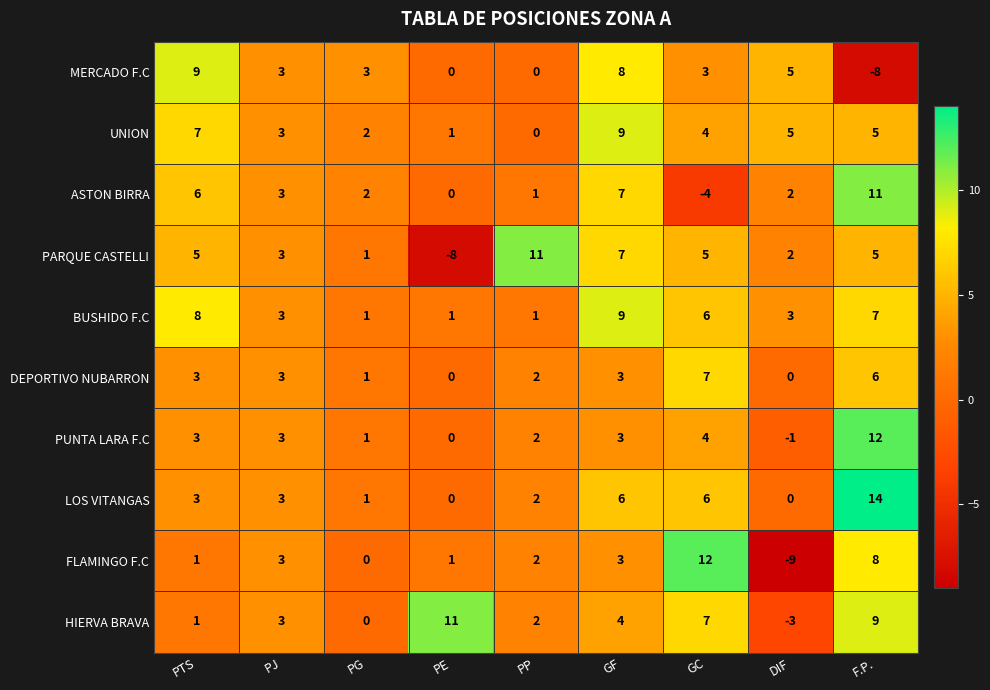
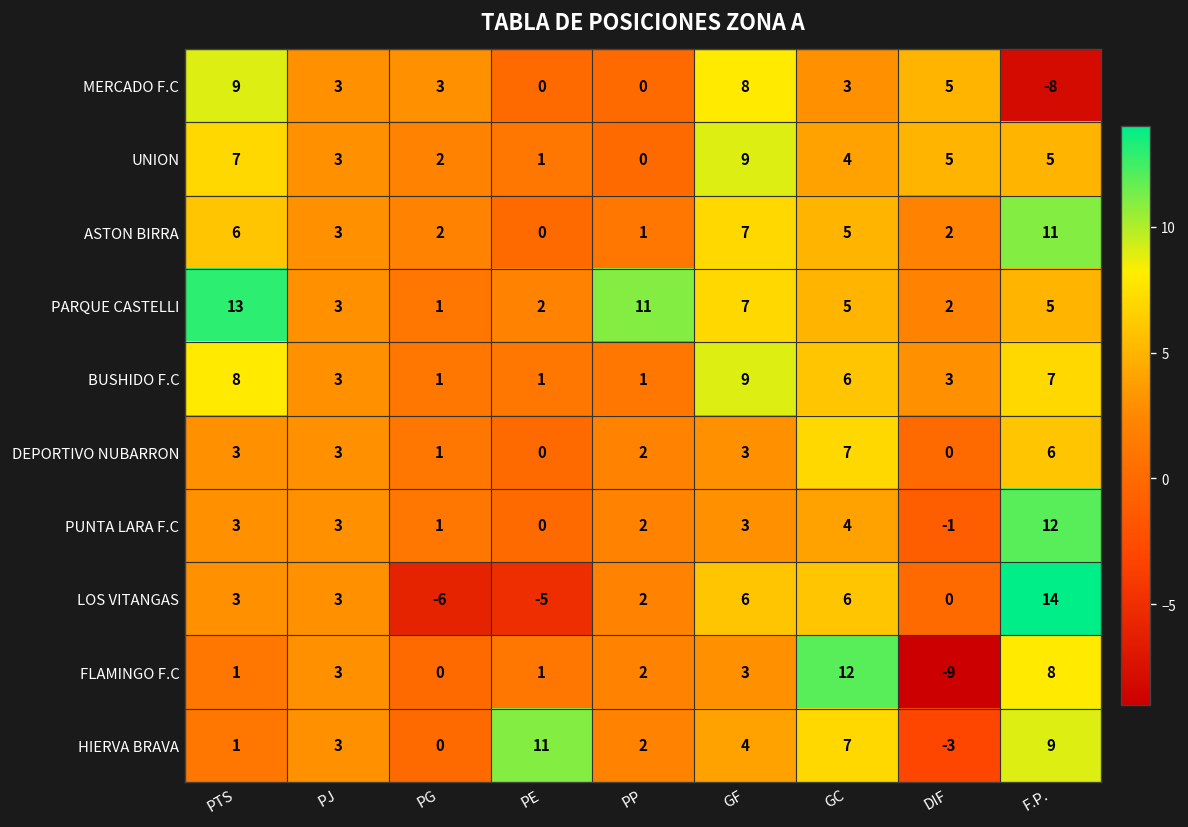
  {
    "MERCADO F.C": {
      "PTS": 9,
      "PJ": 3,
      "PG": 3,
      "PE": 0,
      "PP": 0,
      "GF": 8,
      "GC": 3,
      "DIF": 5,
      "F.P.": -8
    },
    "UNION": {
      "PTS": 7,
      "PJ": 3,
      "PG": 2,
      "PE": 1,
      "PP": 0,
      "GF": 9,
      "GC": 4,
      "DIF": 5,
      "F.P.": 5
    },
    "ASTON BIRRA": {
      "PTS": 6,
      "PJ": 3,
      "PG": 2,
      "PE": 0,
      "PP": 1,
      "GF": 7,
-     "GC": -4,
+     "GC": 5,
      "DIF": 2,
      "F.P.": 11
    },
    "PARQUE CASTELLI": {
-     "PTS": 5,
+     "PTS": 13,
      "PJ": 3,
      "PG": 1,
-     "PE": -8,
+     "PE": 2,
      "PP": 11,
      "GF": 7,
      "GC": 5,
      "DIF": 2,
      "F.P.": 5
    },
    "BUSHIDO F.C": {
      "PTS": 8,
      "PJ": 3,
      "PG": 1,
      "PE": 1,
      "PP": 1,
      "GF": 9,
      "GC": 6,
      "DIF": 3,
      "F.P.": 7
    },
    "DEPORTIVO NUBARRON": {
      "PTS": 3,
      "PJ": 3,
      "PG": 1,
      "PE": 0,
      "PP": 2,
      "GF": 3,
      "GC": 7,
      "DIF": 0,
      "F.P.": 6
    },
    "PUNTA LARA F.C": {
      "PTS": 3,
      "PJ": 3,
      "PG": 1,
      "PE": 0,
      "PP": 2,
      "GF": 3,
      "GC": 4,
      "DIF": -1,
      "F.P.": 12
    },
    "LOS VITANGAS": {
      "PTS": 3,
      "PJ": 3,
-     "PG": 1,
-     "PE": 0,
+     "PG": -6,
+     "PE": -5,
      "PP": 2,
      "GF": 6,
      "GC": 6,
      "DIF": 0,
      "F.P.": 14
    },
    "FLAMINGO F.C": {
      "PTS": 1,
      "PJ": 3,
      "PG": 0,
      "PE": 1,
      "PP": 2,
      "GF": 3,
      "GC": 12,
      "DIF": -9,
      "F.P.": 8
    },
    "HIERVA BRAVA": {
      "PTS": 1,
      "PJ": 3,
      "PG": 0,
      "PE": 11,
      "PP": 2,
      "GF": 4,
      "GC": 7,
      "DIF": -3,
      "F.P.": 9
    }
  }
